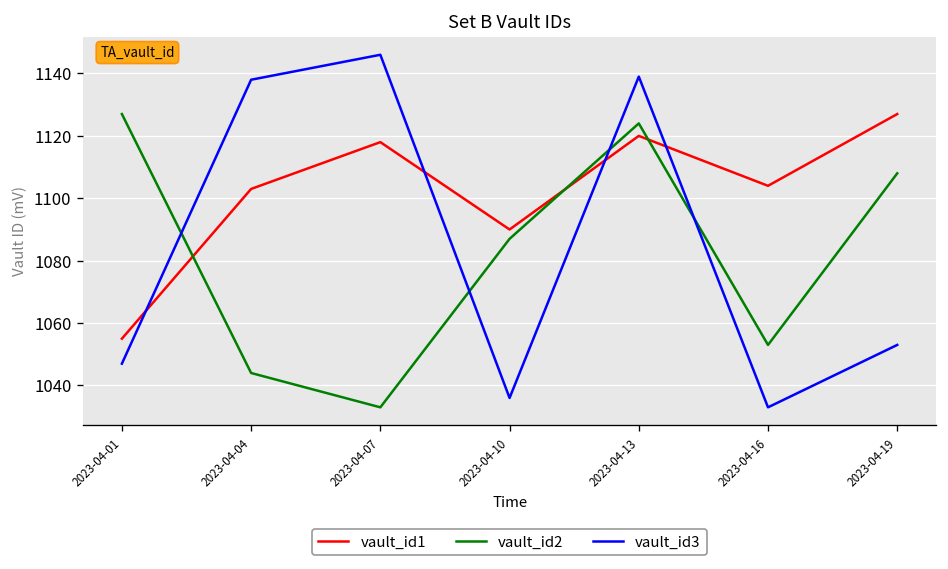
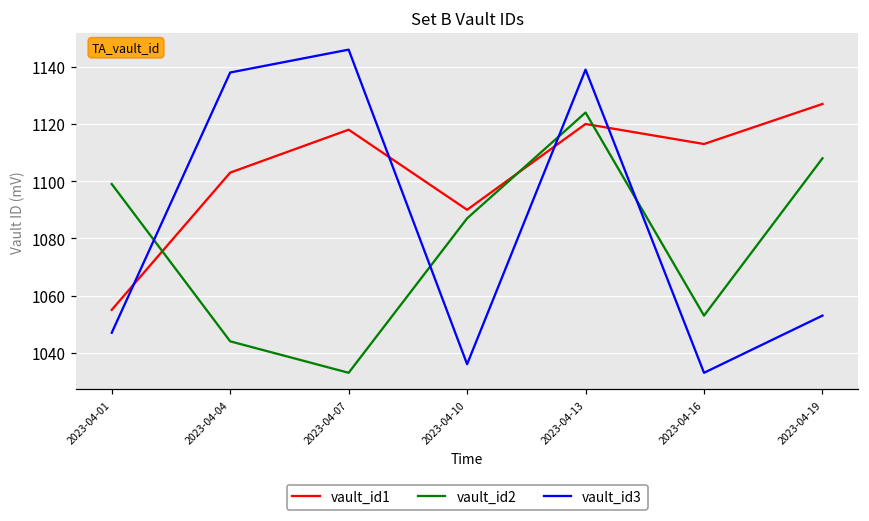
  {
    "vault_id1": {
      "2023-04-01": 1055,
      "2023-04-04": 1103,
      "2023-04-07": 1118,
      "2023-04-10": 1090,
      "2023-04-13": 1120,
-     "2023-04-16": 1104,
+     "2023-04-16": 1113,
      "2023-04-19": 1127
    },
    "vault_id2": {
-     "2023-04-01": 1127,
+     "2023-04-01": 1099,
      "2023-04-04": 1044,
      "2023-04-07": 1033,
      "2023-04-10": 1087,
      "2023-04-13": 1124,
      "2023-04-16": 1053,
      "2023-04-19": 1108
    },
    "vault_id3": {
      "2023-04-01": 1047,
      "2023-04-04": 1138,
      "2023-04-07": 1146,
      "2023-04-10": 1036,
      "2023-04-13": 1139,
      "2023-04-16": 1033,
      "2023-04-19": 1053
    }
  }
